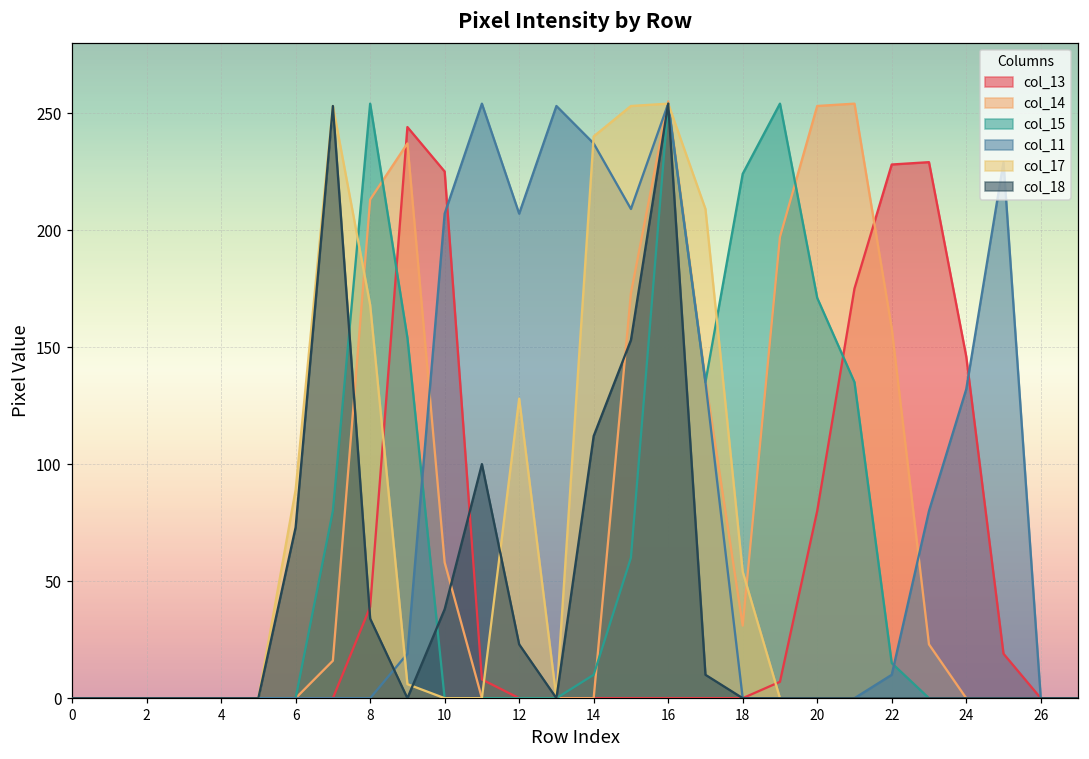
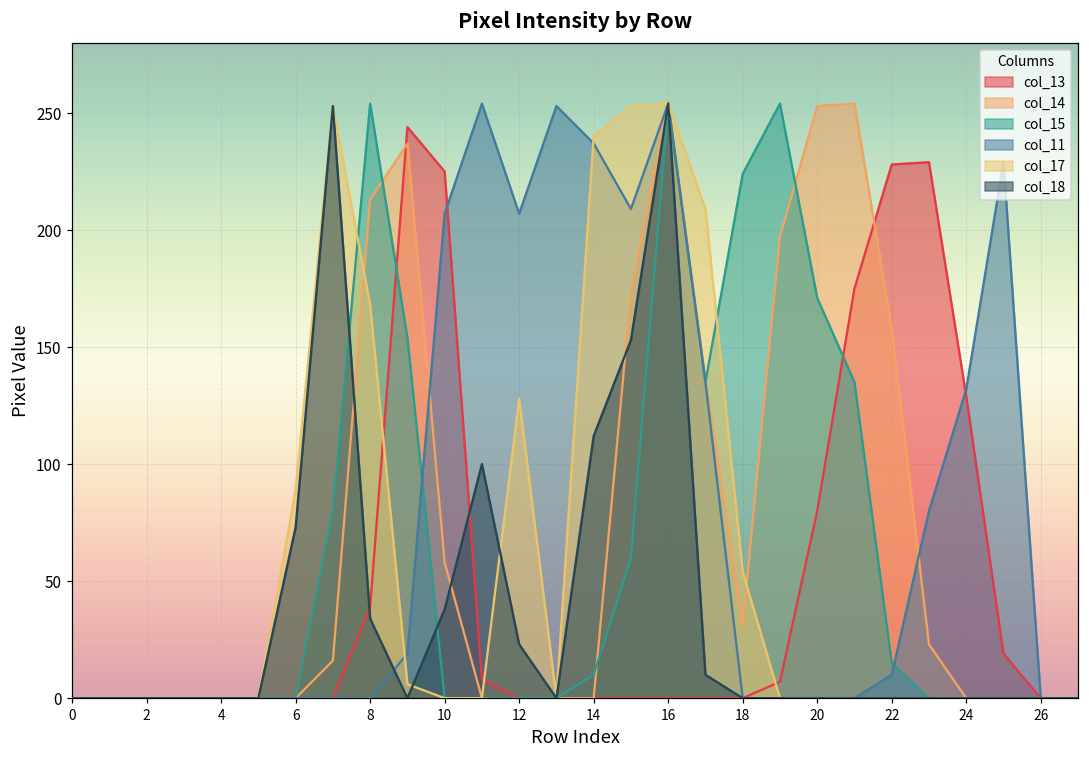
  {
    "col_13": {
      "8": 39,
      "10": 225,
      "16": 0,
      "20": 80,
      "22": 228,
-     "24": 146
+     "24": 129
    },
    "col_18": {
      "6": 73,
      "8": 34,
      "10": 38,
      "12": 23,
      "14": 112
    }
  }
